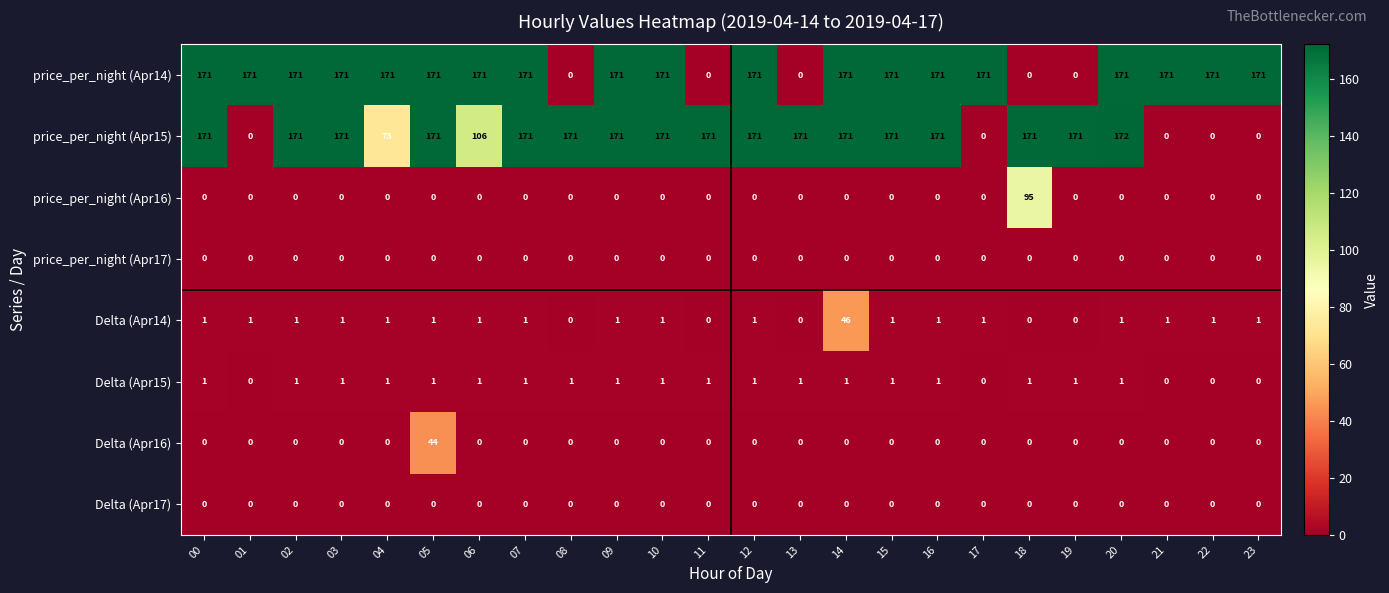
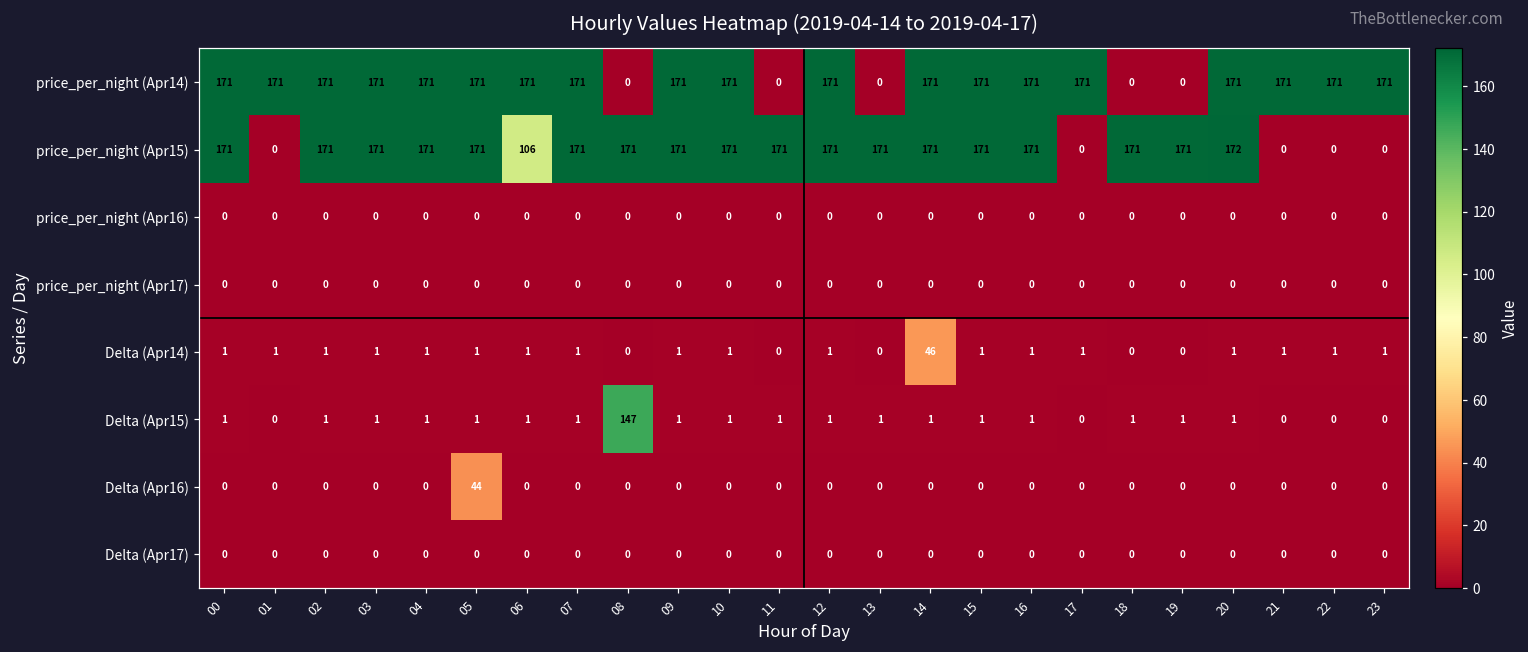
  {
    "price_per_night (Apr14)": {
      "00": 171,
      "01": 171,
      "02": 171,
      "03": 171,
      "04": 171,
      "05": 171,
      "06": 171,
      "07": 171,
      "08": 0,
      "09": 171,
      "10": 171,
      "11": 0,
      "12": 171,
      "13": 0,
      "14": 171,
      "15": 171,
      "16": 171,
      "17": 171,
      "18": 0,
      "19": 0,
      "20": 171,
      "21": 171,
      "22": 171,
      "23": 171
    },
    "price_per_night (Apr15)": {
      "00": 171,
      "01": 0,
      "02": 171,
      "03": 171,
-     "04": 73,
+     "04": 171,
      "05": 171,
      "06": 106,
      "07": 171,
      "08": 171,
      "09": 171,
      "10": 171,
      "11": 171,
      "12": 171,
      "13": 171,
      "14": 171,
      "15": 171,
      "16": 171,
      "17": 0,
      "18": 171,
      "19": 171,
      "20": 172,
      "21": 0,
      "22": 0,
      "23": 0
    },
    "price_per_night (Apr16)": {
      "00": 0,
      "01": 0,
      "02": 0,
      "03": 0,
      "04": 0,
      "05": 0,
      "06": 0,
      "07": 0,
      "08": 0,
      "09": 0,
      "10": 0,
      "11": 0,
      "12": 0,
      "13": 0,
      "14": 0,
      "15": 0,
      "16": 0,
      "17": 0,
-     "18": 95,
+     "18": 0,
      "19": 0,
      "20": 0,
      "21": 0,
      "22": 0,
      "23": 0
    },
    "price_per_night (Apr17)": {
      "00": 0,
      "01": 0,
      "02": 0,
      "03": 0,
      "04": 0,
      "05": 0,
      "06": 0,
      "07": 0,
      "08": 0,
      "09": 0,
      "10": 0,
      "11": 0,
      "12": 0,
      "13": 0,
      "14": 0,
      "15": 0,
      "16": 0,
      "17": 0,
      "18": 0,
      "19": 0,
      "20": 0,
      "21": 0,
      "22": 0,
      "23": 0
    },
    "Delta (Apr14)": {
      "00": 1,
      "01": 1,
      "02": 1,
      "03": 1,
      "04": 1,
      "05": 1,
      "06": 1,
      "07": 1,
      "08": 0,
      "09": 1,
      "10": 1,
      "11": 0,
      "12": 1,
      "13": 0,
      "14": 46,
      "15": 1,
      "16": 1,
      "17": 1,
      "18": 0,
      "19": 0,
      "20": 1,
      "21": 1,
      "22": 1,
      "23": 1
    },
    "Delta (Apr15)": {
      "00": 1,
      "01": 0,
      "02": 1,
      "03": 1,
      "04": 1,
      "05": 1,
      "06": 1,
      "07": 1,
-     "08": 1,
+     "08": 147,
      "09": 1,
      "10": 1,
      "11": 1,
      "12": 1,
      "13": 1,
      "14": 1,
      "15": 1,
      "16": 1,
      "17": 0,
      "18": 1,
      "19": 1,
      "20": 1,
      "21": 0,
      "22": 0,
      "23": 0
    },
    "Delta (Apr16)": {
      "00": 0,
      "01": 0,
      "02": 0,
      "03": 0,
      "04": 0,
      "05": 44,
      "06": 0,
      "07": 0,
      "08": 0,
      "09": 0,
      "10": 0,
      "11": 0,
      "12": 0,
      "13": 0,
      "14": 0,
      "15": 0,
      "16": 0,
      "17": 0,
      "18": 0,
      "19": 0,
      "20": 0,
      "21": 0,
      "22": 0,
      "23": 0
    },
    "Delta (Apr17)": {
      "00": 0,
      "01": 0,
      "02": 0,
      "03": 0,
      "04": 0,
      "05": 0,
      "06": 0,
      "07": 0,
      "08": 0,
      "09": 0,
      "10": 0,
      "11": 0,
      "12": 0,
      "13": 0,
      "14": 0,
      "15": 0,
      "16": 0,
      "17": 0,
      "18": 0,
      "19": 0,
      "20": 0,
      "21": 0,
      "22": 0,
      "23": 0
    }
  }
